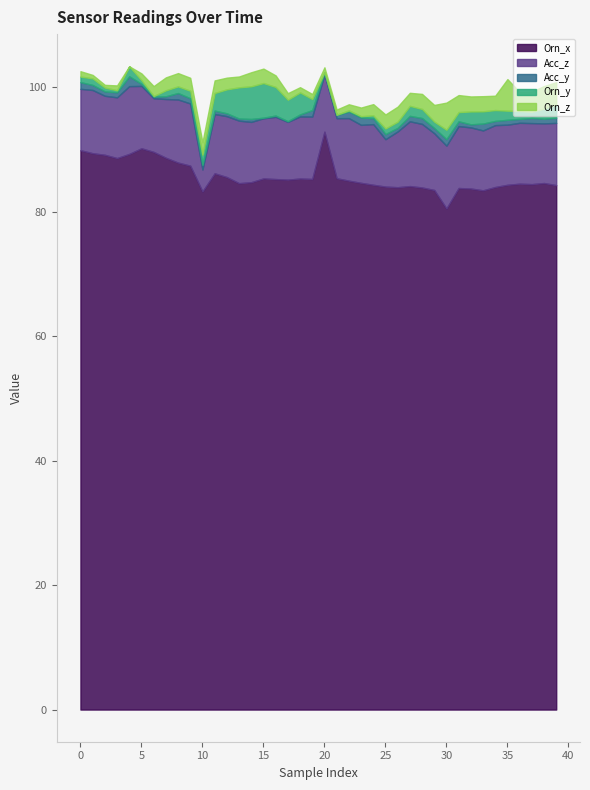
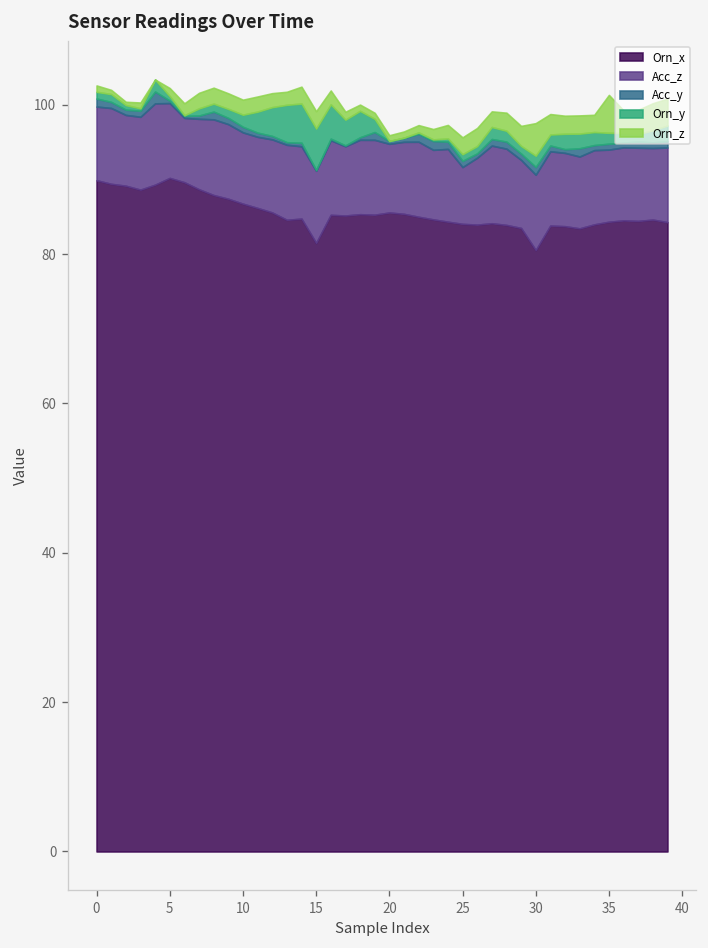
  {
    "Orn_x": {
      "0": 90,
      "5": 90,
-     "10": 83,
-     "15": 85,
-     "20": 93,
+     "10": 87,
+     "15": 81,
+     "20": 86,
      "25": 84,
      "30": 81,
      "35": 84
    },
    "Acc_z": {
      "0": 10,
-     "10": 4,
+     "10": 10,
      "25": 8,
      "30": 10,
      "35": 10
    },
    "Acc_y": {
      "0": 1,
      "10": 1,
      "25": 1,
      "30": 1,
      "35": 1
    },
    "Orn_y": {
      "0": 1,
      "5": 1,
      "10": 2,
      "15": 6,
      "25": 1,
      "30": 2,
      "35": 1
    },
    "Orn_z": {
      "0": 1,
      "5": 1,
      "10": 2,
      "15": 2,
      "20": 1,
      "25": 2,
      "30": 4,
      "35": 5
    }
  }
